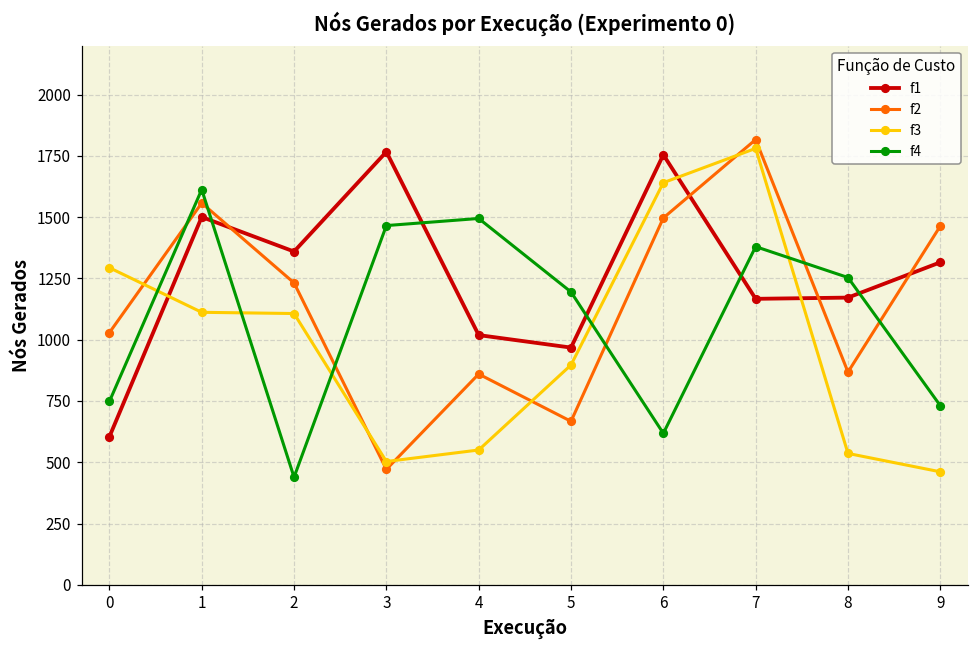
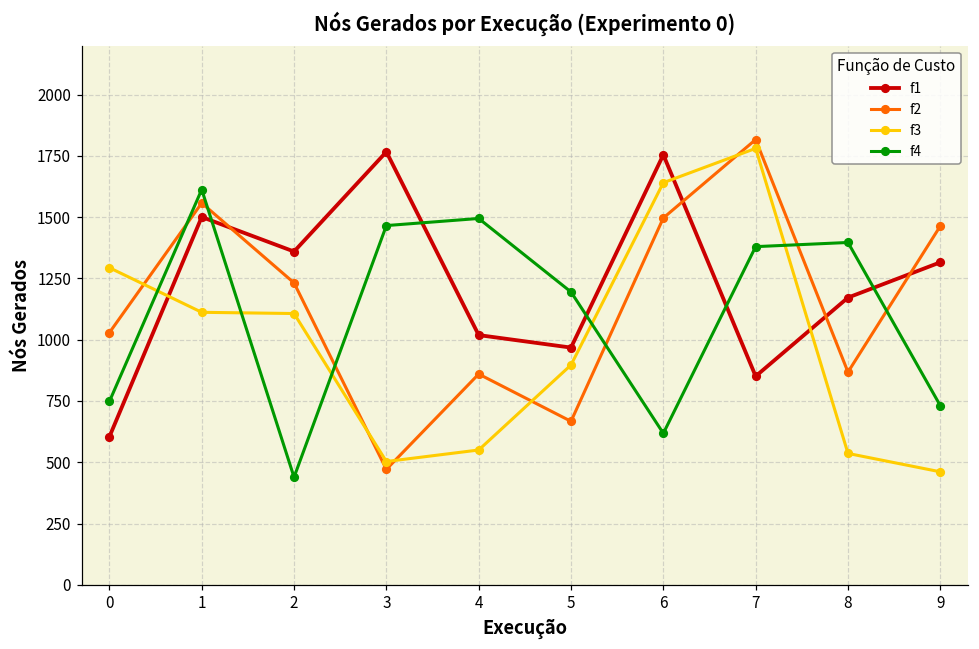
  {
    "f1": {
      "0": 600,
      "1": 1500,
      "2": 1360,
      "3": 1770,
      "4": 1020,
      "5": 970,
      "6": 1760,
-     "7": 1170,
+     "7": 850,
      "8": 1170,
      "9": 1320
    },
    "f2": {
      "0": 1030,
      "1": 1560,
      "2": 1230,
      "3": 470,
      "4": 860,
      "5": 670,
      "6": 1500,
      "7": 1820,
      "8": 870,
      "9": 1460
    },
    "f3": {
      "0": 1290,
      "1": 1110,
      "2": 1110,
      "3": 500,
      "4": 550,
      "5": 900,
      "6": 1640,
      "7": 1780,
      "8": 540,
      "9": 460
    },
    "f4": {
      "0": 750,
      "1": 1610,
      "2": 440,
      "3": 1470,
      "4": 1500,
      "5": 1200,
      "6": 620,
      "7": 1380,
-     "8": 1250,
+     "8": 1400,
      "9": 730
    }
  }
